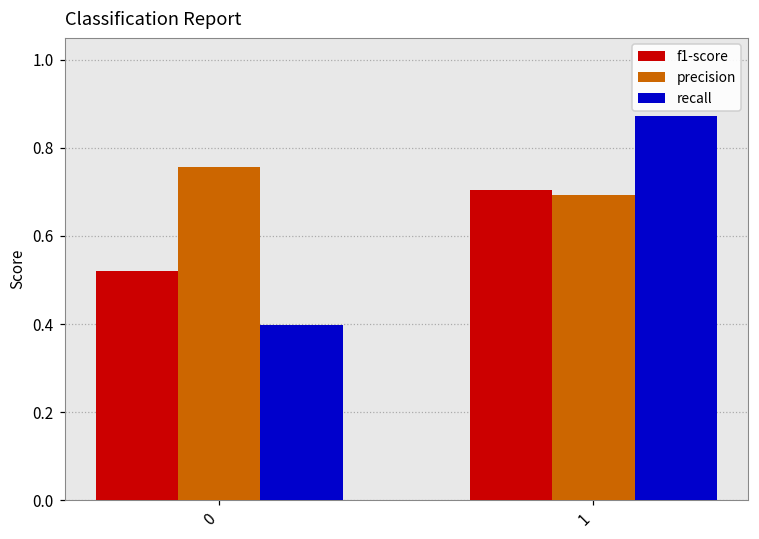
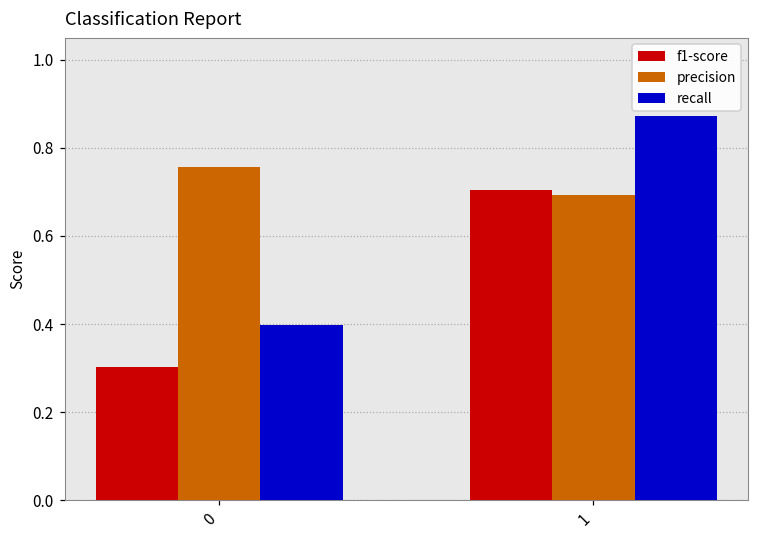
  {
    "f1-score": {
-     "0": 0.52,
+     "0": 0.30,
      "1": 0.70
    },
    "precision": {
      "0": 0.76,
      "1": 0.69
    },
    "recall": {
      "0": 0.40,
      "1": 0.87
    }
  }
